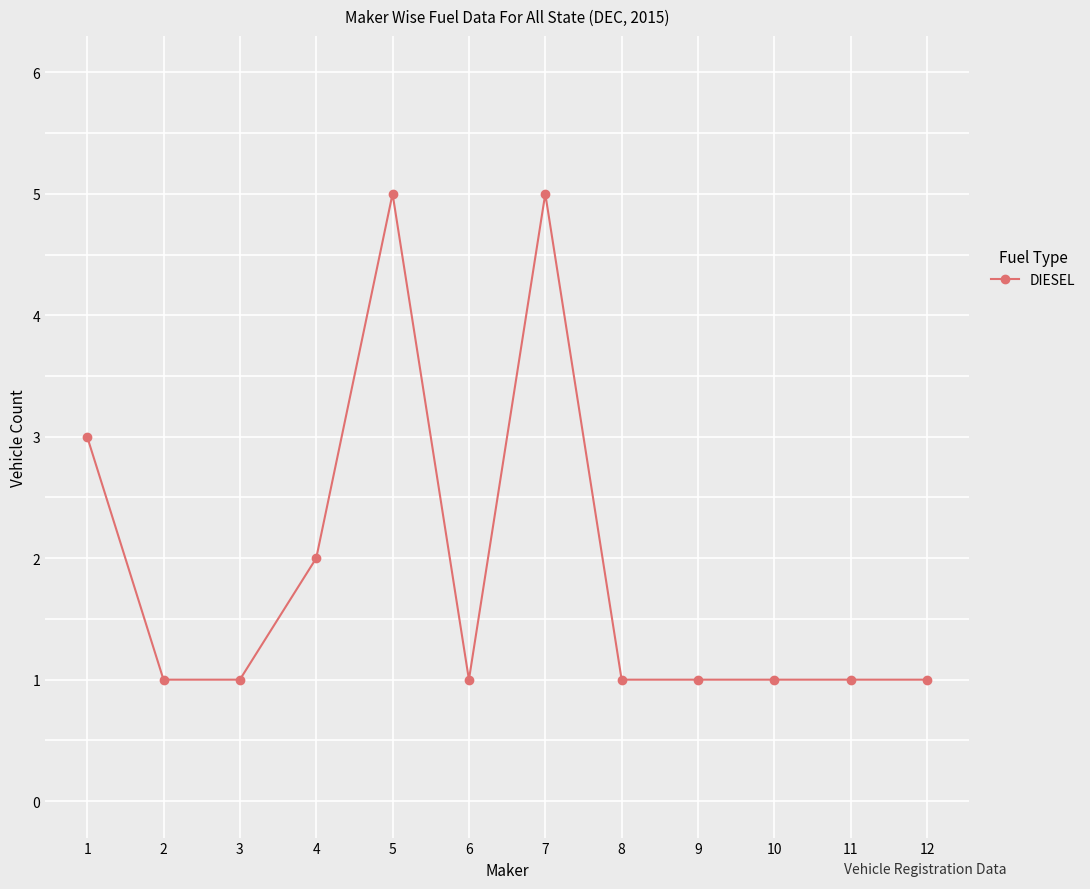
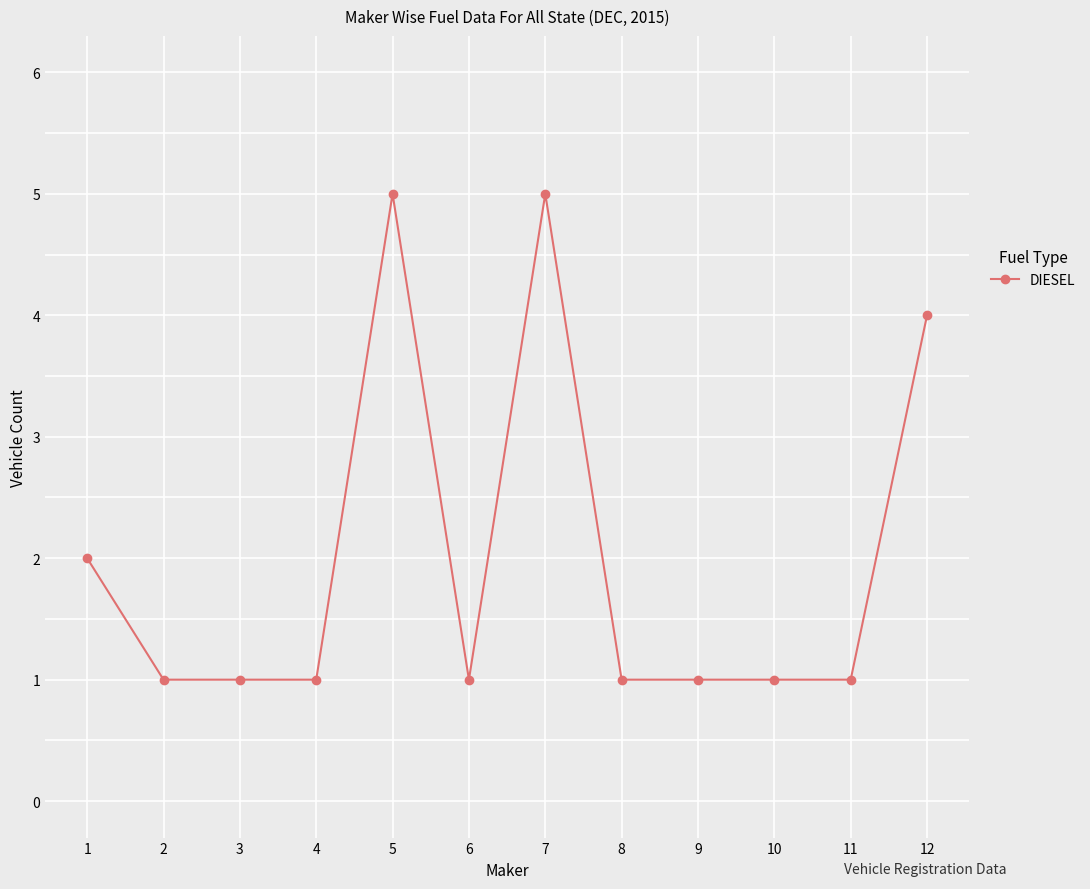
  {
-   "1": 3,
+   "1": 2,
    "2": 1,
    "3": 1,
-   "4": 2,
+   "4": 1,
    "5": 5,
    "6": 1,
    "7": 5,
    "8": 1,
    "9": 1,
    "10": 1,
    "11": 1,
-   "12": 1
+   "12": 4
  }
